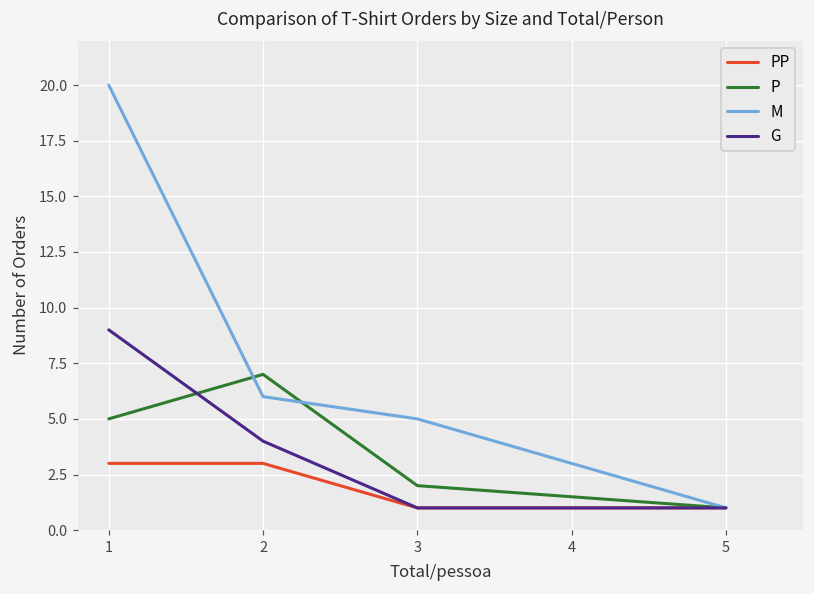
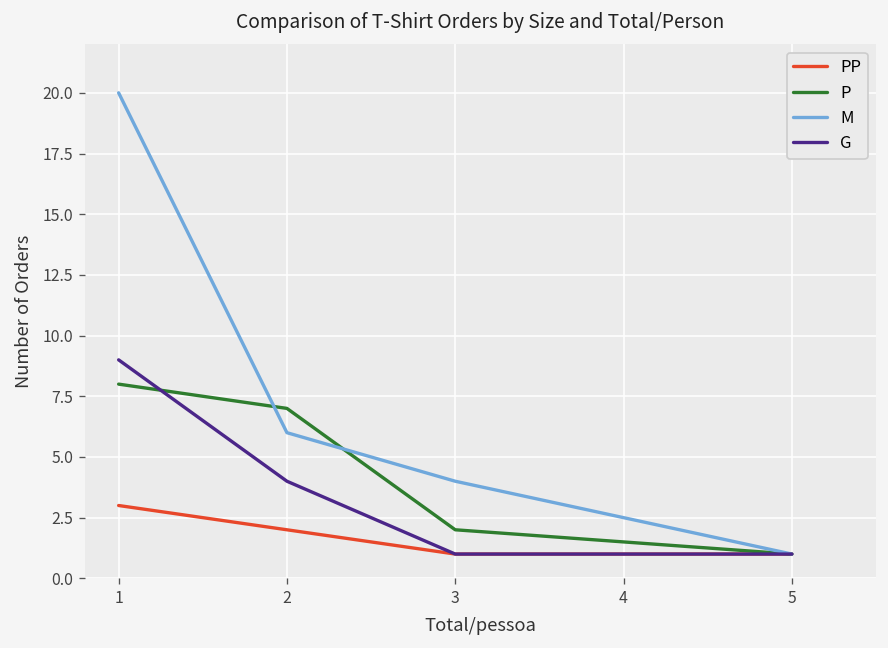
  {
    "PP": {
      "1": 3,
-     "2": 3
+     "2": 2
    },
    "P": {
-     "1": 5,
+     "1": 8,
      "2": 7,
      "3": 2
    },
    "M": {
      "1": 20,
      "2": 6,
-     "3": 5
+     "3": 4
    },
    "G": {
      "1": 9,
      "2": 4
    }
  }
